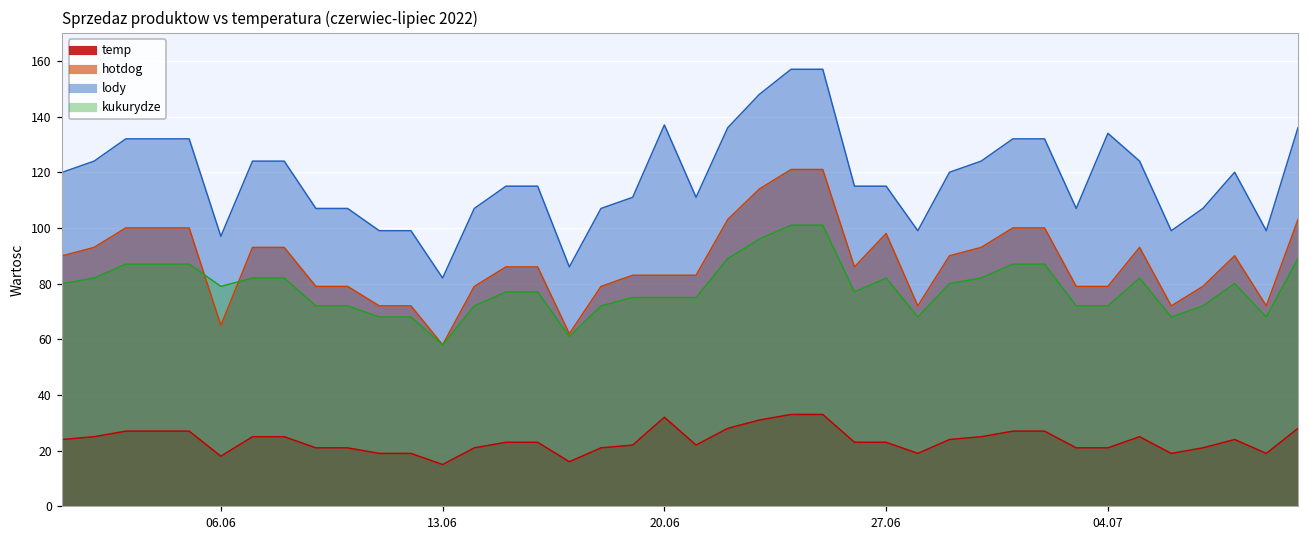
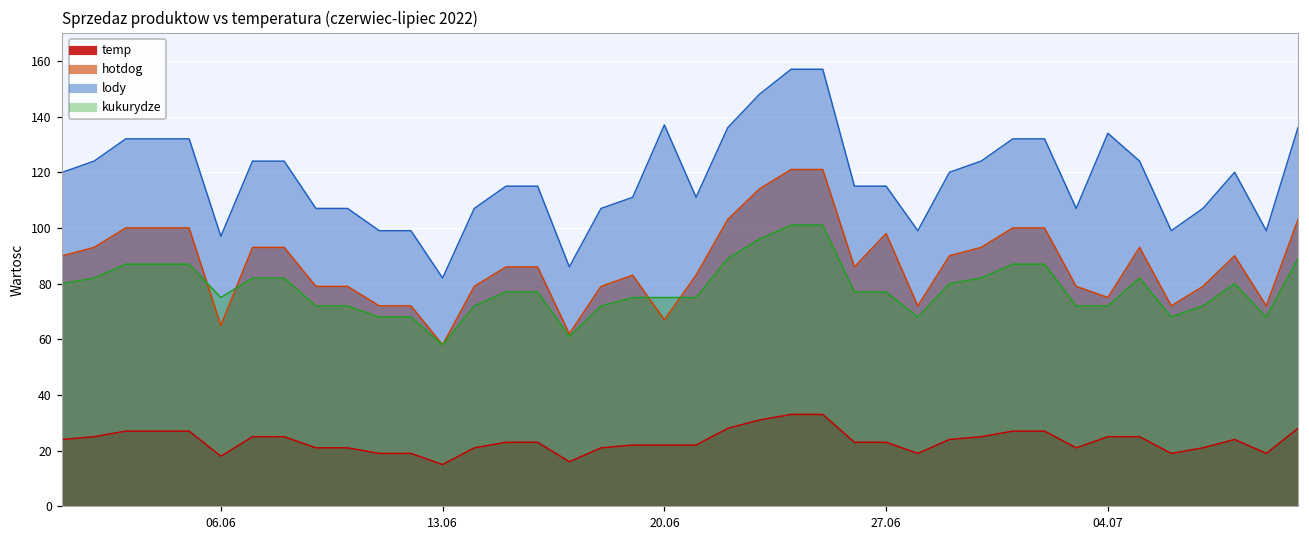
  {
    "temp": {
      "06.06": 18,
      "13.06": 15,
-     "20.06": 32,
+     "20.06": 22,
      "27.06": 23,
-     "04.07": 21
+     "04.07": 25
    },
    "hotdog": {
      "06.06": 65,
-     "20.06": 83,
+     "20.06": 67,
      "27.06": 98,
-     "04.07": 79
+     "04.07": 75
    },
    "lody": {
      "06.06": 97,
      "13.06": 82,
      "20.06": 137,
      "27.06": 115,
      "04.07": 134
    },
    "kukurydze": {
-     "06.06": 79,
+     "06.06": 75,
      "20.06": 75,
-     "27.06": 82,
+     "27.06": 77,
      "04.07": 72
    }
  }
